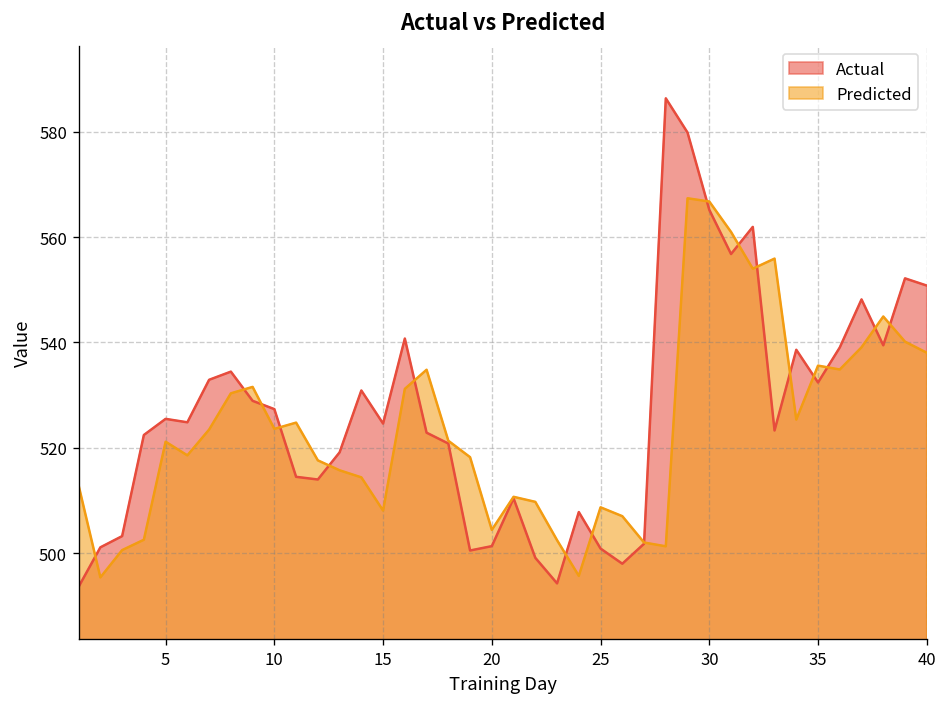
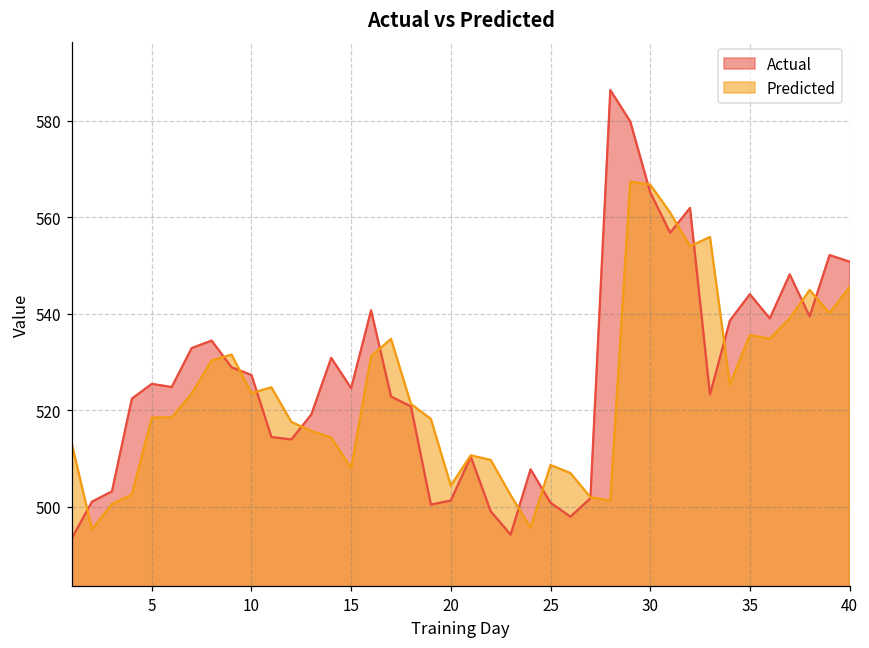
  {
    "Actual": {
      "5": 525,
      "10": 527,
      "15": 525,
      "20": 501,
      "25": 501,
      "30": 565,
-     "35": 532,
+     "35": 544,
      "40": 551
    },
    "Predicted": {
-     "5": 521,
+     "5": 518,
      "10": 524,
      "15": 508,
      "20": 504,
      "25": 509,
      "30": 567,
      "35": 536,
-     "40": 538
+     "40": 546
    }
  }
